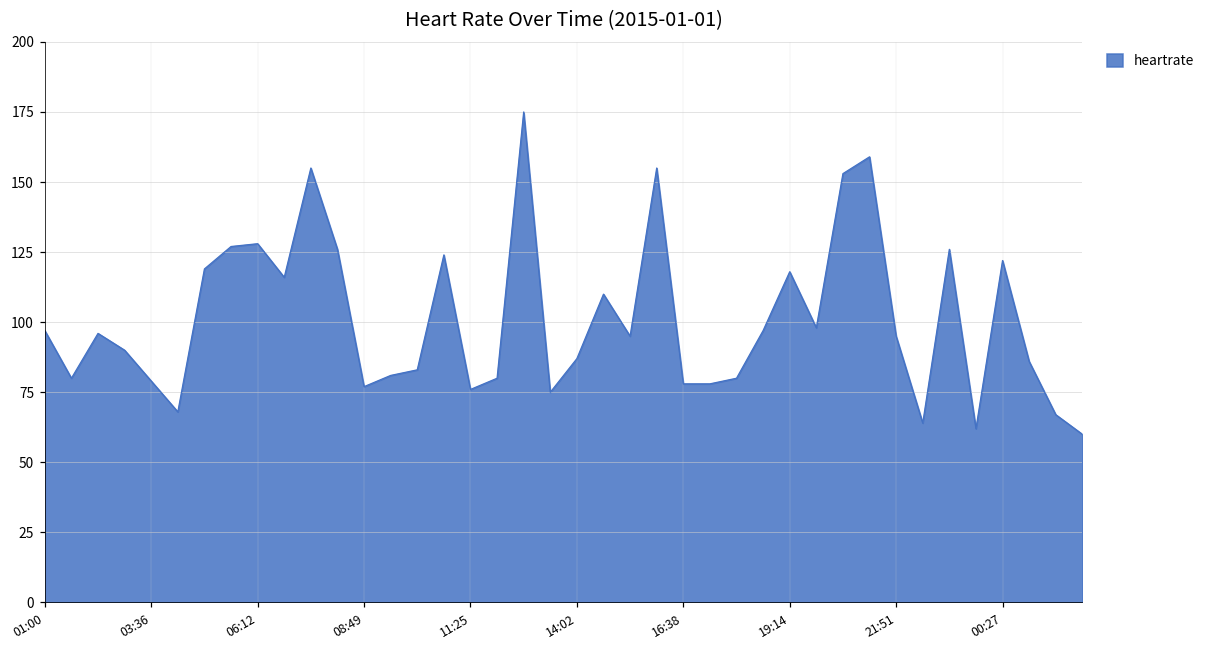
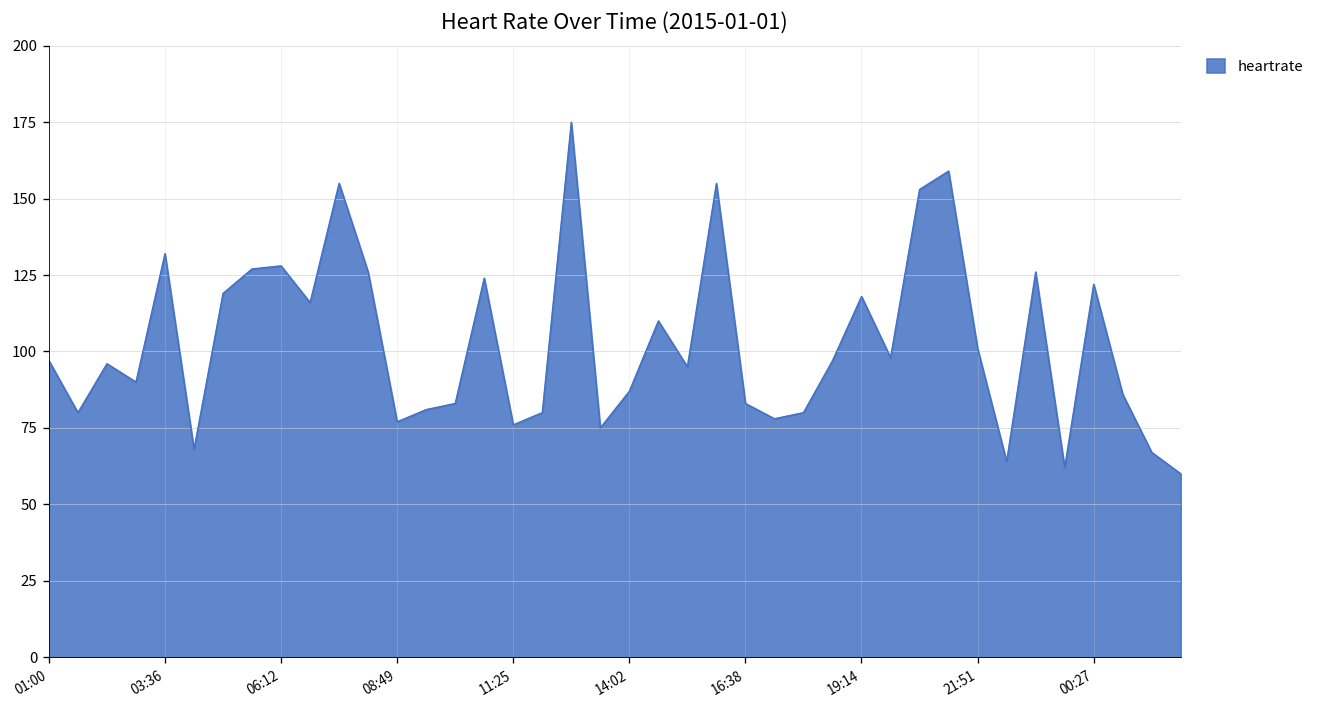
  {
    "01:00": 97,
-   "03:36": 79,
+   "03:36": 132,
    "06:12": 128,
    "08:49": 77,
    "11:25": 76,
    "14:02": 87,
-   "16:38": 78,
+   "16:38": 83,
    "19:14": 118,
-   "21:51": 95,
+   "21:51": 101,
    "00:27": 122
  }
